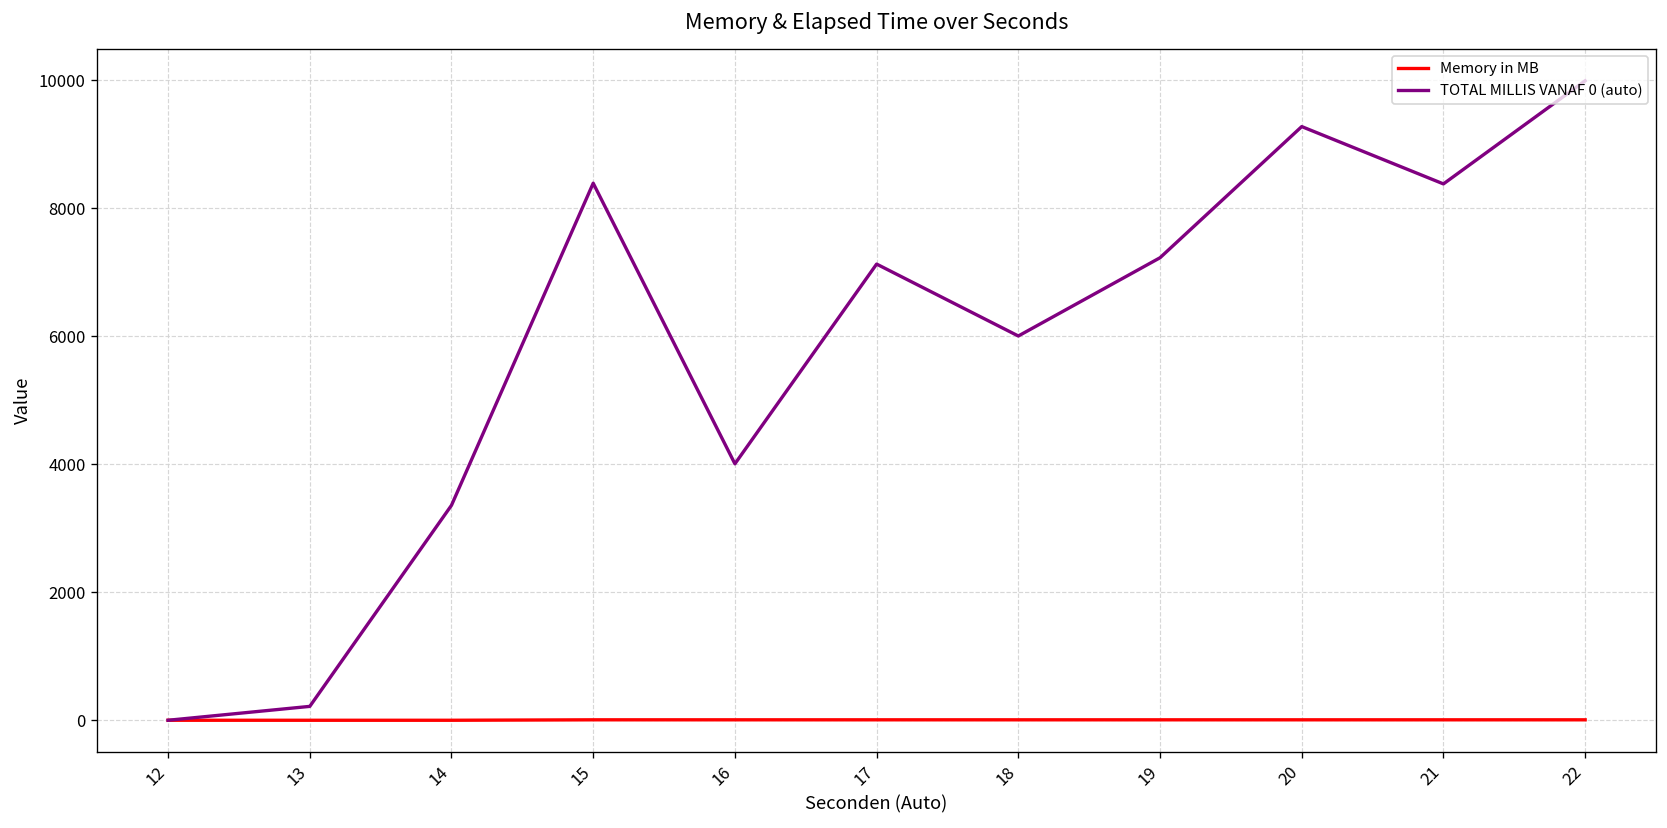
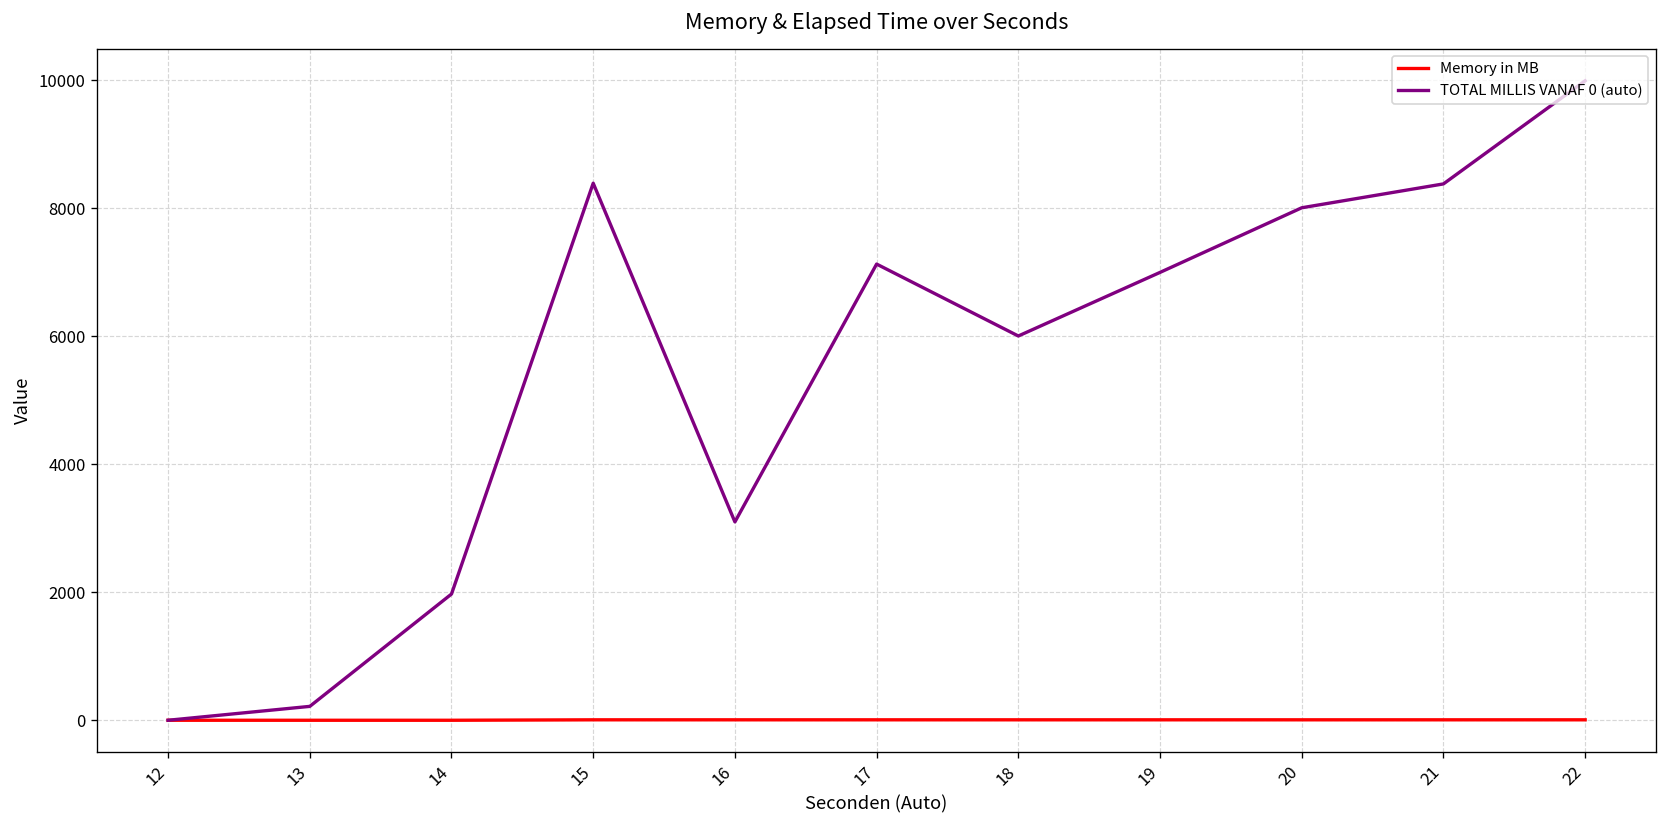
  {
    "Memory in MB": {
      "13": 0,
      "14": 0,
      "15": 0,
      "16": 0,
      "17": 0,
      "18": 0,
      "19": 0,
      "20": 0,
      "21": 0,
      "22": 0
    },
    "TOTAL MILLIS VANAF 0 (auto)": {
      "13": 200,
-     "14": 3400,
+     "14": 2000,
      "15": 8400,
-     "16": 4000,
+     "16": 3100,
      "17": 7100,
      "18": 6000,
-     "19": 7200,
-     "20": 9300,
+     "19": 7000,
+     "20": 8000,
      "21": 8400
    }
  }
